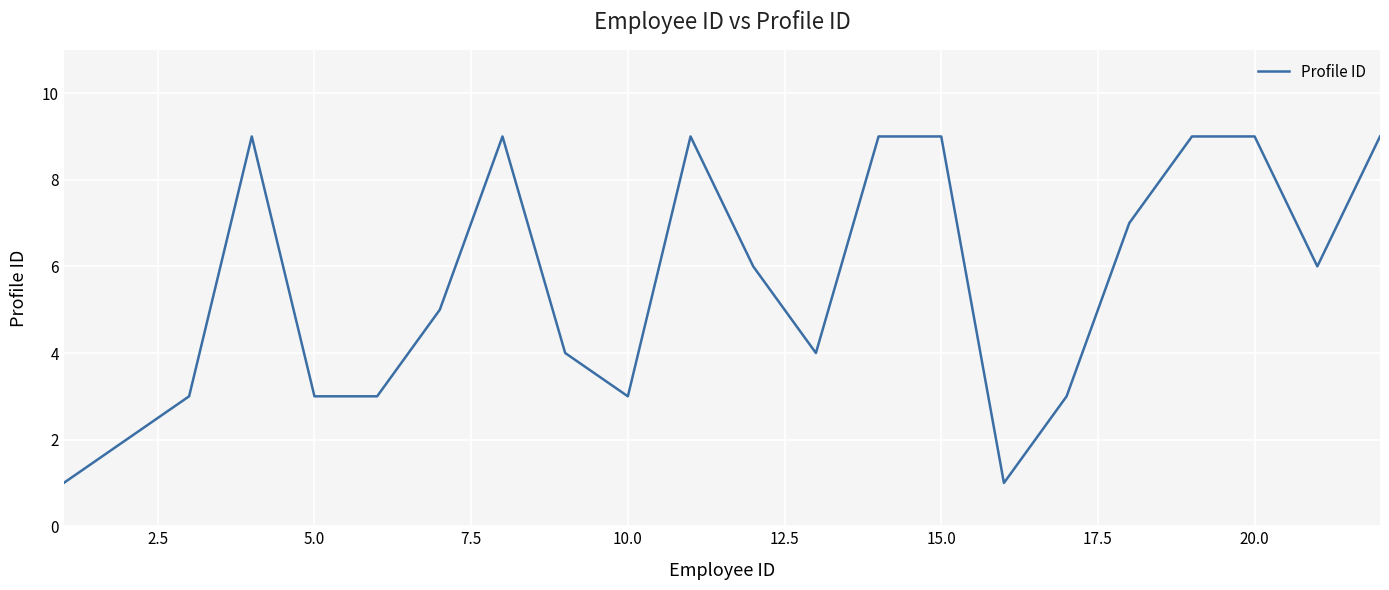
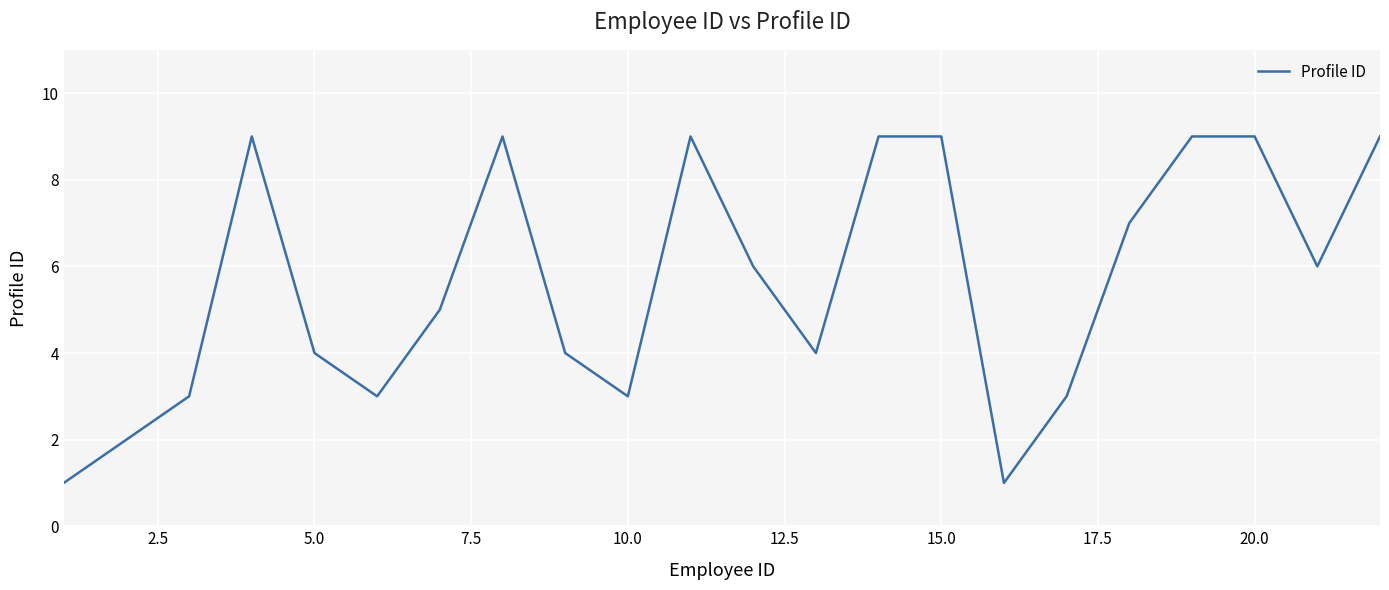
  {
-   "5.0": 3,
+   "5.0": 4,
    "10.0": 3,
    "15.0": 9,
    "20.0": 9
  }
